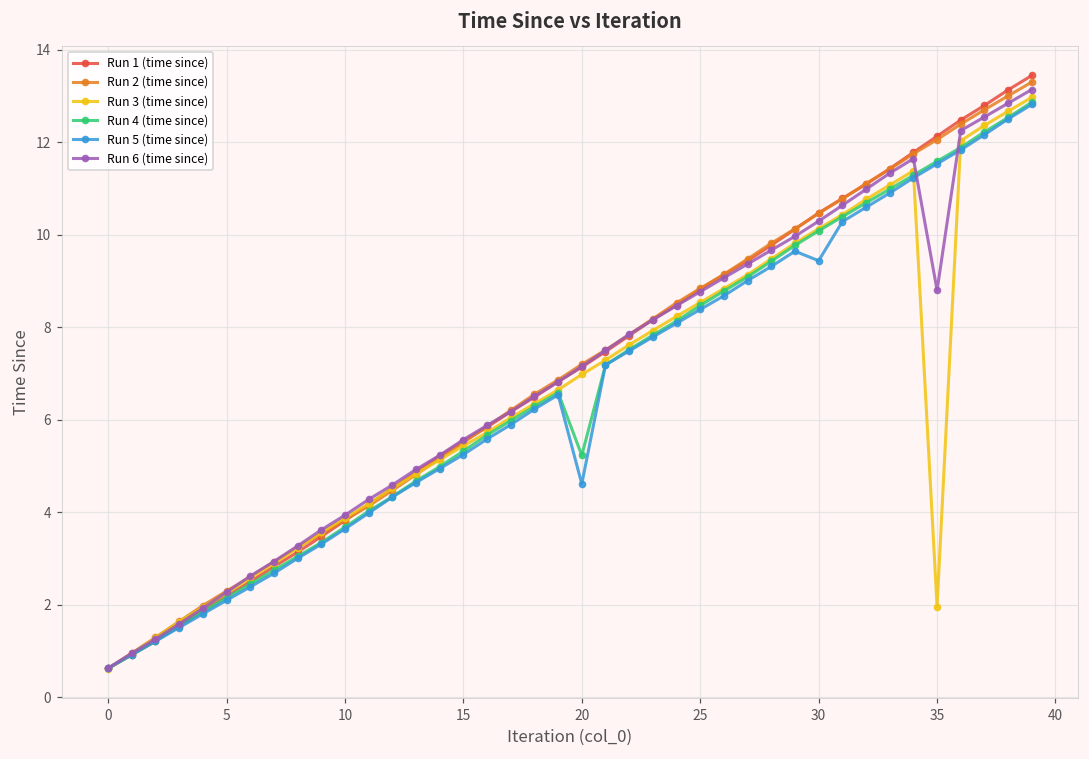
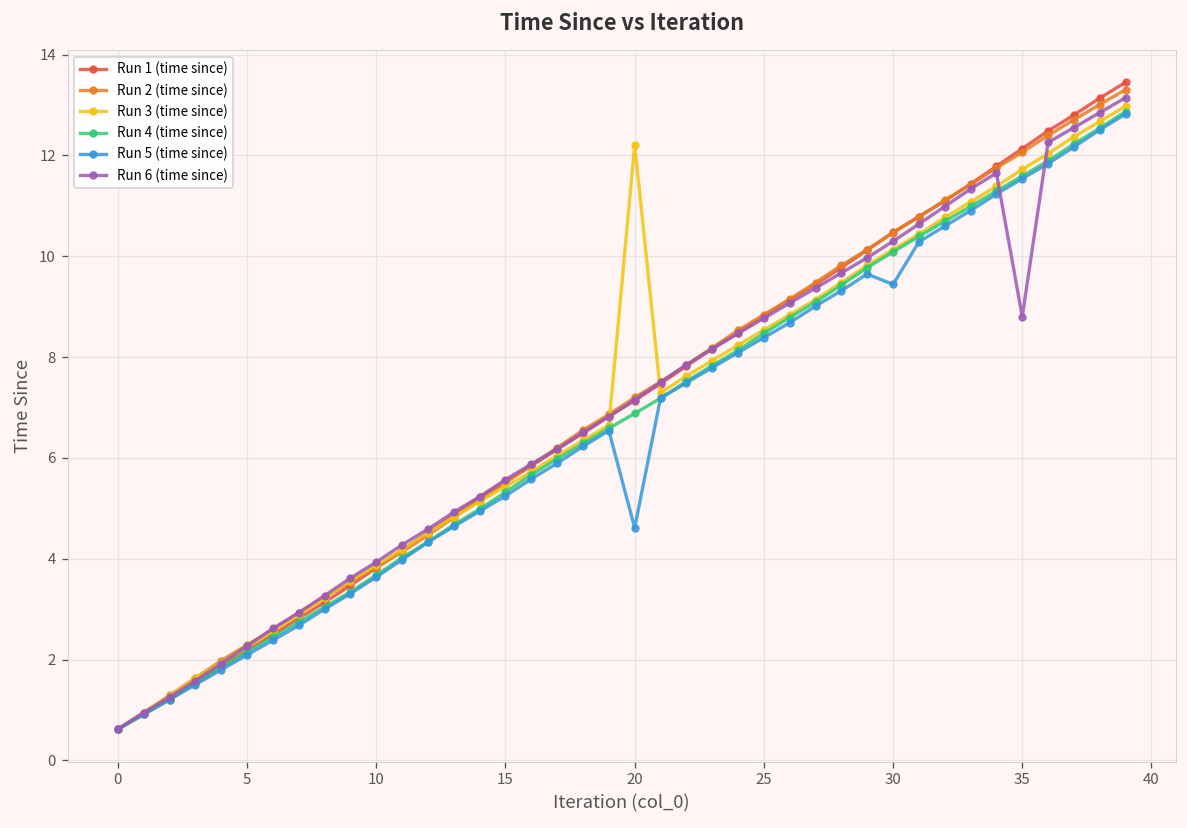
  {
    "Run 3 (time since)": {
      "15": 5.4,
-     "20": 7.0,
+     "20": 12.2,
      "25": 8.5,
-     "35": 2.0
+     "35": 11.7
    },
    "Run 4 (time since)": {
      "15": 5.3,
-     "20": 5.2,
+     "20": 6.9,
      "25": 8.5
    },
    "Run 5 (time since)": {
      "15": 5.2,
      "20": 4.6,
      "25": 8.4,
      "30": 9.4
    },
    "Run 6 (time since)": {
      "30": 10.3,
      "35": 8.8
    }
  }
